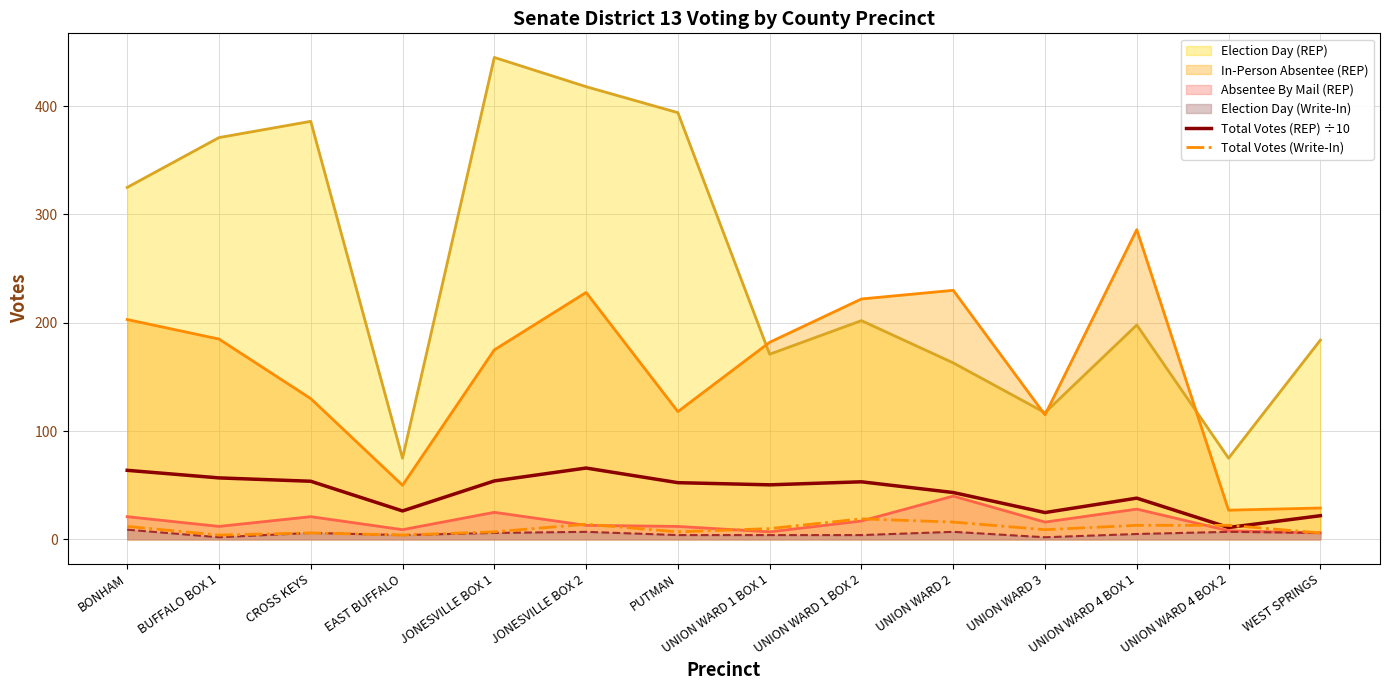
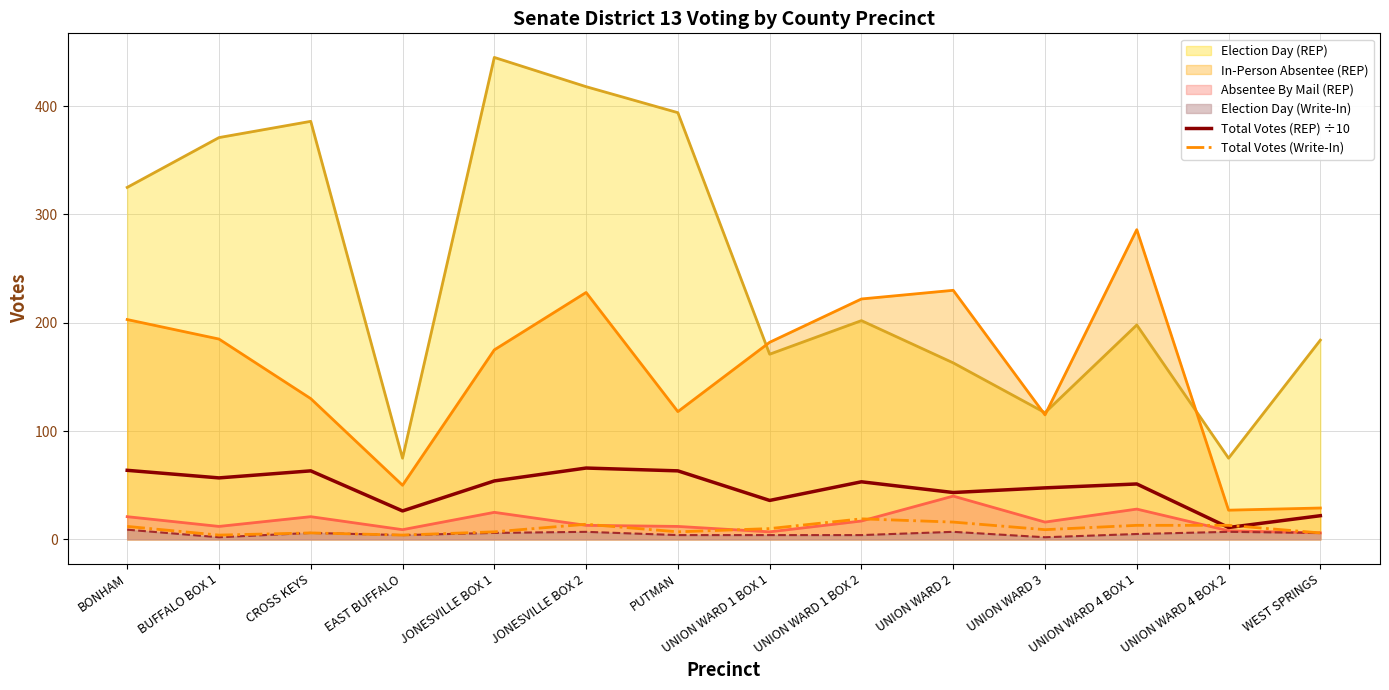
  {
    "Total Votes (REP) ÷10": {
      "BONHAM": 64,
      "BUFFALO BOX 1": 57,
-     "CROSS KEYS": 54,
+     "CROSS KEYS": 63,
      "EAST BUFFALO": 26,
      "JONESVILLE BOX 1": 54,
      "JONESVILLE BOX 2": 66,
-     "PUTMAN": 52,
-     "UNION WARD 1 BOX 1": 50,
+     "PUTMAN": 63,
+     "UNION WARD 1 BOX 1": 36,
      "UNION WARD 1 BOX 2": 53,
      "UNION WARD 2": 43,
-     "UNION WARD 3": 25,
-     "UNION WARD 4 BOX 1": 38,
+     "UNION WARD 3": 48,
+     "UNION WARD 4 BOX 1": 51,
      "WEST SPRINGS": 22
    }
  }
